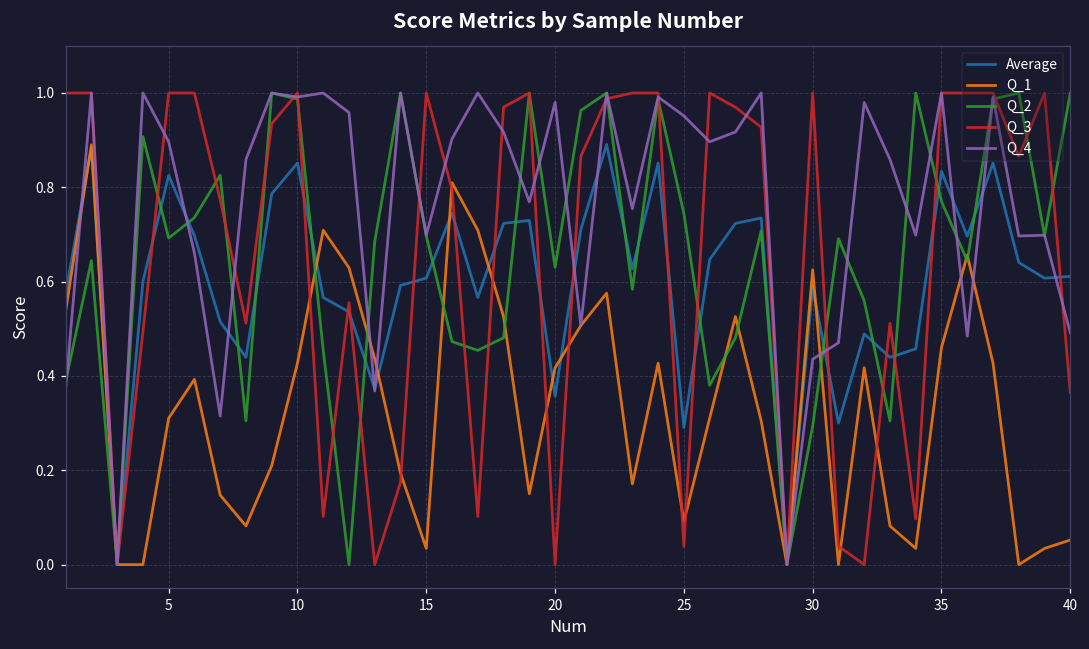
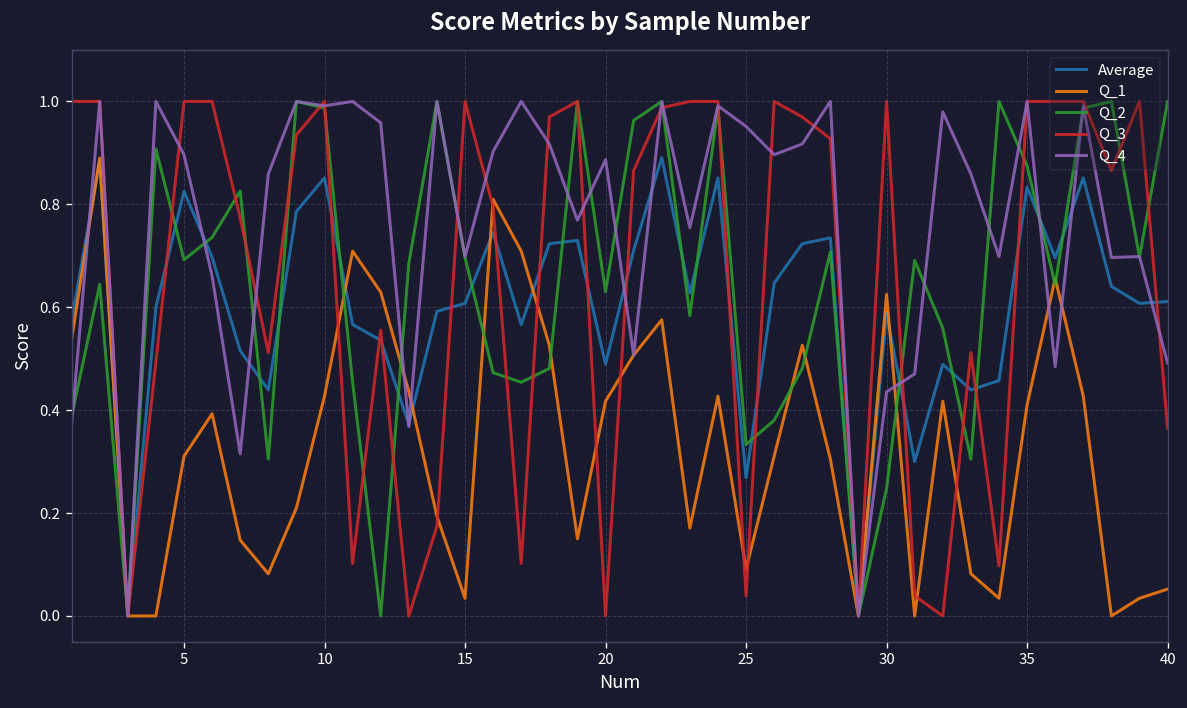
  {
    "Average": {
      "5": 0.83,
      "10": 0.85,
      "15": 0.61,
-     "20": 0.36,
-     "25": 0.29,
+     "20": 0.49,
+     "25": 0.27,
      "30": 0.59,
      "35": 0.83,
      "40": 0.61
    },
    "Q_1": {
      "5": 0.31,
      "10": 0.43,
      "15": 0.03,
      "20": 0.42,
      "25": 0.09,
      "30": 0.63,
-     "35": 0.46,
+     "35": 0.41,
      "40": 0.05
    },
    "Q_2": {
      "5": 0.69,
      "20": 0.63,
-     "25": 0.74,
-     "30": 0.29,
-     "35": 0.77,
+     "25": 0.33,
+     "30": 0.25,
+     "35": 0.87,
      "40": 1.00
    },
    "Q_3": {
      "5": 1.00,
      "10": 1.00,
      "15": 1.00,
      "20": 0.00,
      "25": 0.04,
      "30": 1.00,
      "40": 0.36
    },
    "Q_4": {
      "5": 0.90,
-     "20": 0.98,
+     "20": 0.89,
      "25": 0.95,
      "30": 0.44,
      "40": 0.49
    }
  }
